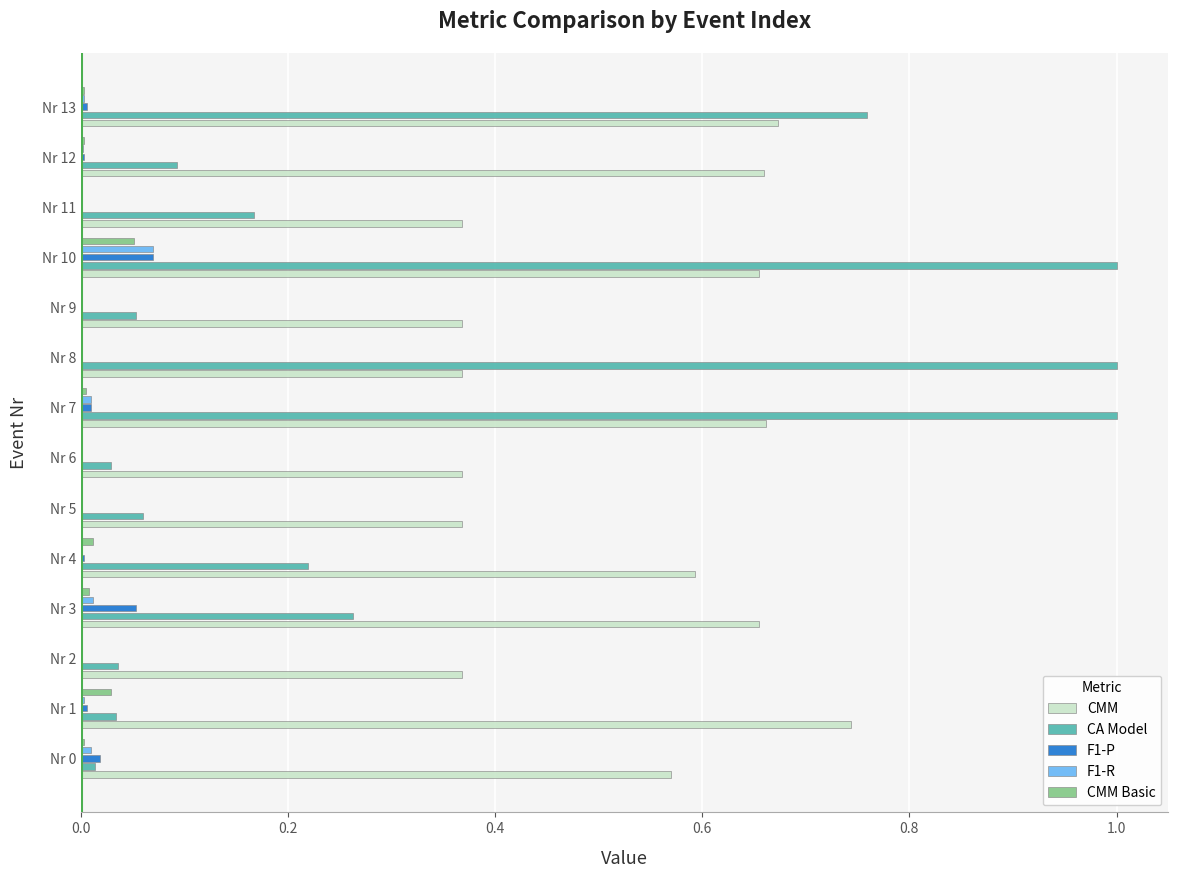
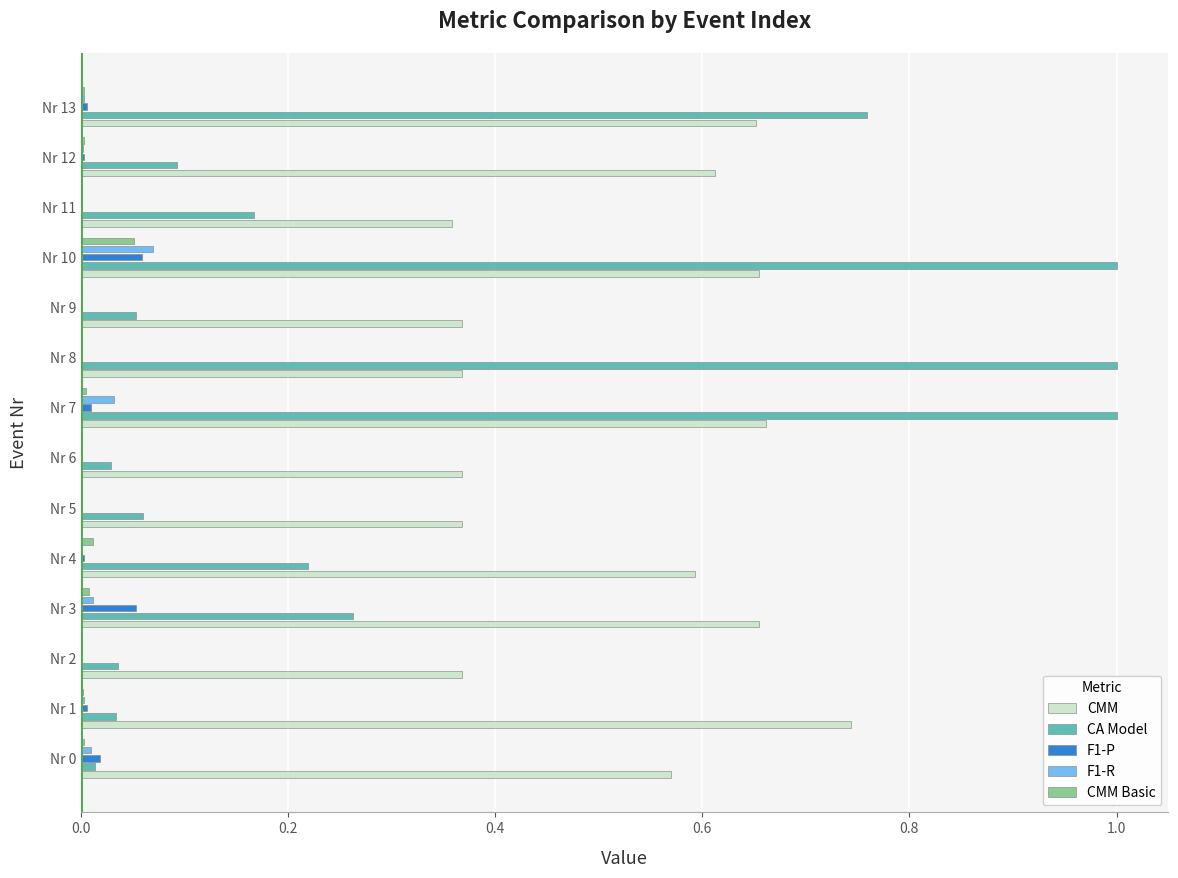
  {
    "CMM": {
-     "Nr 13": 0.673,
-     "Nr 12": 0.660,
-     "Nr 11": 0.368,
+     "Nr 13": 0.652,
+     "Nr 12": 0.612,
+     "Nr 11": 0.359,
      "Nr 10": 0.654,
      "Nr 9": 0.368,
      "Nr 8": 0.368,
      "Nr 7": 0.661,
      "Nr 6": 0.368,
      "Nr 5": 0.368,
      "Nr 4": 0.593,
      "Nr 3": 0.654,
      "Nr 2": 0.368,
      "Nr 1": 0.744,
      "Nr 0": 0.570
    },
    "CA Model": {
      "Nr 13": 0.759,
      "Nr 12": 0.093,
      "Nr 11": 0.167,
      "Nr 10": 1.000,
      "Nr 9": 0.053,
      "Nr 8": 1.000,
      "Nr 7": 1.000,
      "Nr 6": 0.029,
      "Nr 5": 0.060,
      "Nr 4": 0.219,
      "Nr 3": 0.263,
      "Nr 2": 0.036,
      "Nr 1": 0.034,
      "Nr 0": 0.014
    },
    "F1-P": {
      "Nr 13": 0.006,
      "Nr 12": 0.003,
      "Nr 11": 0.000,
-     "Nr 10": 0.069,
+     "Nr 10": 0.059,
      "Nr 9": 0.000,
      "Nr 8": 0.000,
      "Nr 7": 0.010,
      "Nr 6": 0.000,
      "Nr 5": 0.000,
      "Nr 4": 0.003,
      "Nr 3": 0.053,
      "Nr 2": 0.000,
      "Nr 1": 0.006,
      "Nr 0": 0.019
    },
    "F1-R": {
      "Nr 13": 0.003,
      "Nr 11": 0.000,
      "Nr 10": 0.069,
      "Nr 9": 0.000,
      "Nr 8": 0.000,
-     "Nr 7": 0.010,
+     "Nr 7": 0.032,
      "Nr 6": 0.000,
      "Nr 5": 0.000,
      "Nr 3": 0.012,
      "Nr 2": 0.000,
      "Nr 1": 0.003,
      "Nr 0": 0.009
    },
    "CMM Basic": {
      "Nr 13": 0.003,
      "Nr 12": 0.003,
      "Nr 11": 0.000,
      "Nr 10": 0.051,
      "Nr 9": 0.000,
      "Nr 8": 0.000,
      "Nr 7": 0.005,
      "Nr 6": 0.000,
      "Nr 5": 0.000,
      "Nr 4": 0.012,
      "Nr 3": 0.008,
      "Nr 2": 0.000,
-     "Nr 1": 0.029,
+     "Nr 1": 0.002,
      "Nr 0": 0.003
    }
  }
